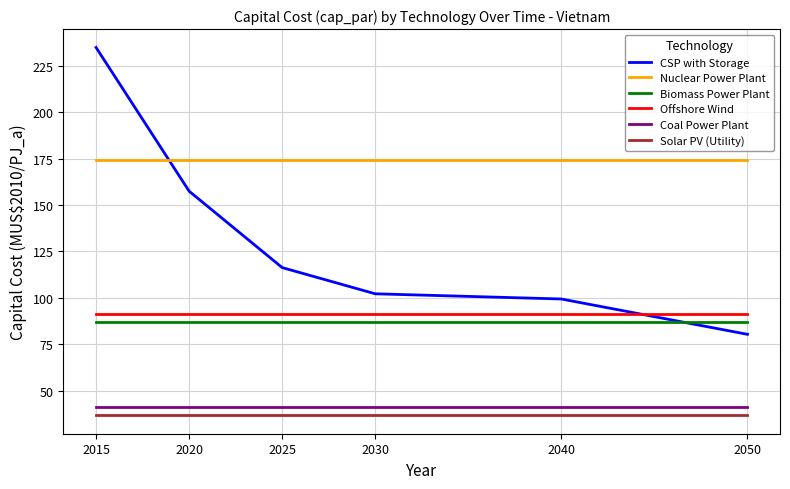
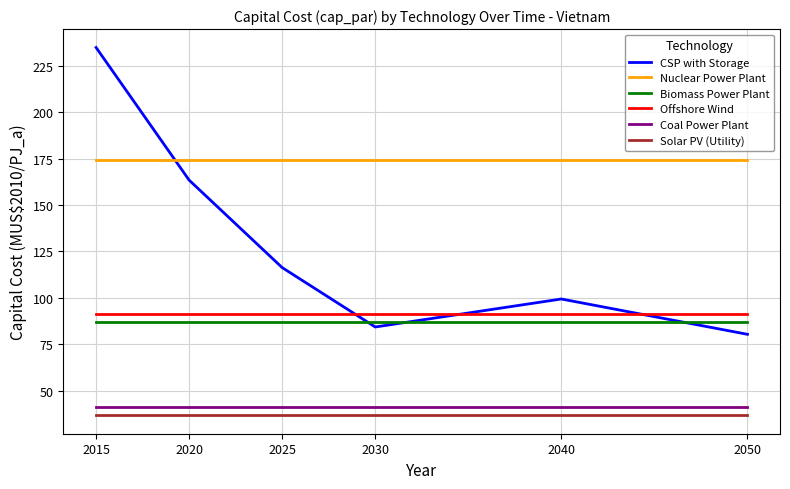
  {
    "CSP with Storage": {
      "2015": 235,
-     "2020": 157,
+     "2020": 163,
      "2025": 116,
-     "2030": 102,
+     "2030": 84,
      "2040": 99,
      "2050": 80
    },
    "Nuclear Power Plant": {
      "2015": 174,
      "2020": 174,
      "2025": 174,
      "2030": 174,
      "2040": 174,
      "2050": 174
    },
    "Biomass Power Plant": {
      "2015": 87,
      "2020": 87,
      "2025": 87,
      "2030": 87,
      "2040": 87,
      "2050": 87
    },
    "Offshore Wind": {
      "2015": 91,
      "2020": 91,
      "2025": 91,
      "2030": 91,
      "2040": 91,
      "2050": 91
    },
    "Coal Power Plant": {
      "2015": 41,
      "2020": 41,
      "2025": 41,
      "2030": 41,
      "2040": 41,
      "2050": 41
    },
    "Solar PV (Utility)": {
      "2015": 37,
      "2020": 37,
      "2025": 37,
      "2030": 37,
      "2040": 37,
      "2050": 37
    }
  }
